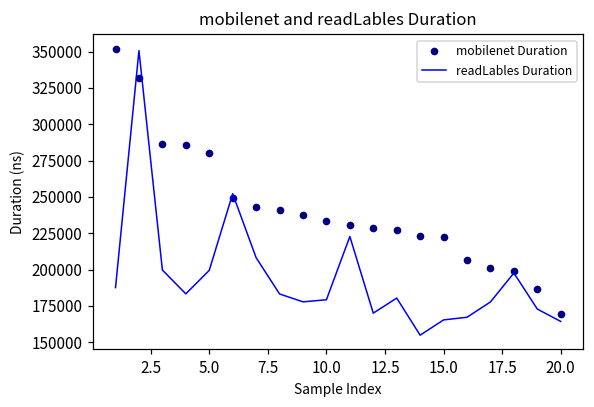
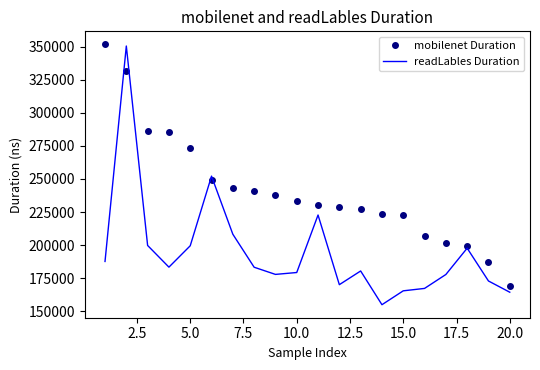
  {
    "mobilenet Duration": {
-     "5.0": 280000,
+     "5.0": 274000,
      "10.0": 233000,
      "15.0": 222000,
      "20.0": 169000
    },
    "readLables Duration": {
      "5.0": 199000,
      "10.0": 179000,
      "15.0": 165000,
      "20.0": 164000
    }
  }
